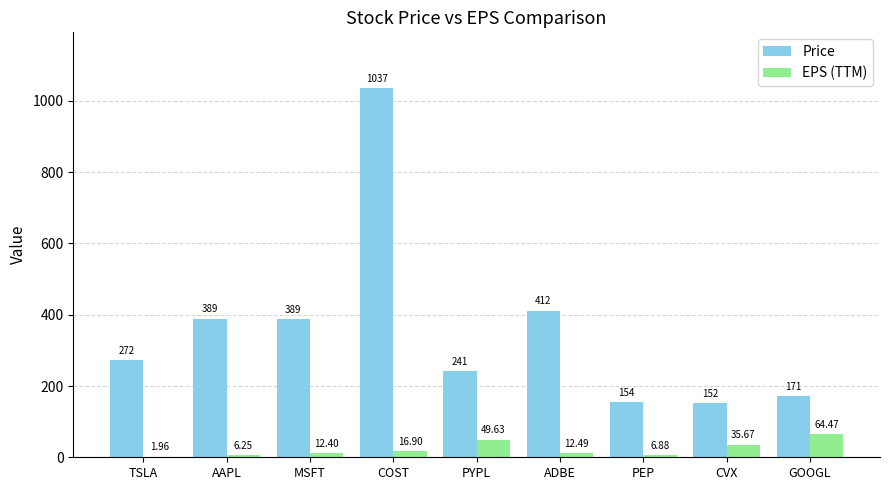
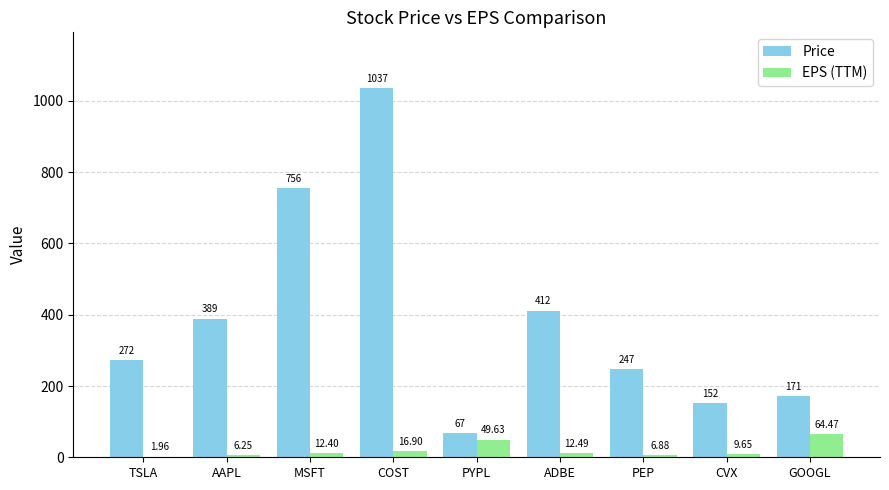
  {
    "Price": {
      "TSLA": 272,
      "AAPL": 389,
-     "MSFT": 389,
+     "MSFT": 756,
      "COST": 1037,
-     "PYPL": 241,
+     "PYPL": 67,
      "ADBE": 412,
-     "PEP": 154,
+     "PEP": 247,
      "CVX": 152,
      "GOOGL": 171
    },
    "EPS (TTM)": {
      "TSLA": 1.96,
      "AAPL": 6.25,
      "MSFT": 12.40,
      "COST": 16.90,
      "PYPL": 49.63,
      "ADBE": 12.49,
      "PEP": 6.88,
-     "CVX": 35.67,
+     "CVX": 9.65,
      "GOOGL": 64.47
    }
  }
